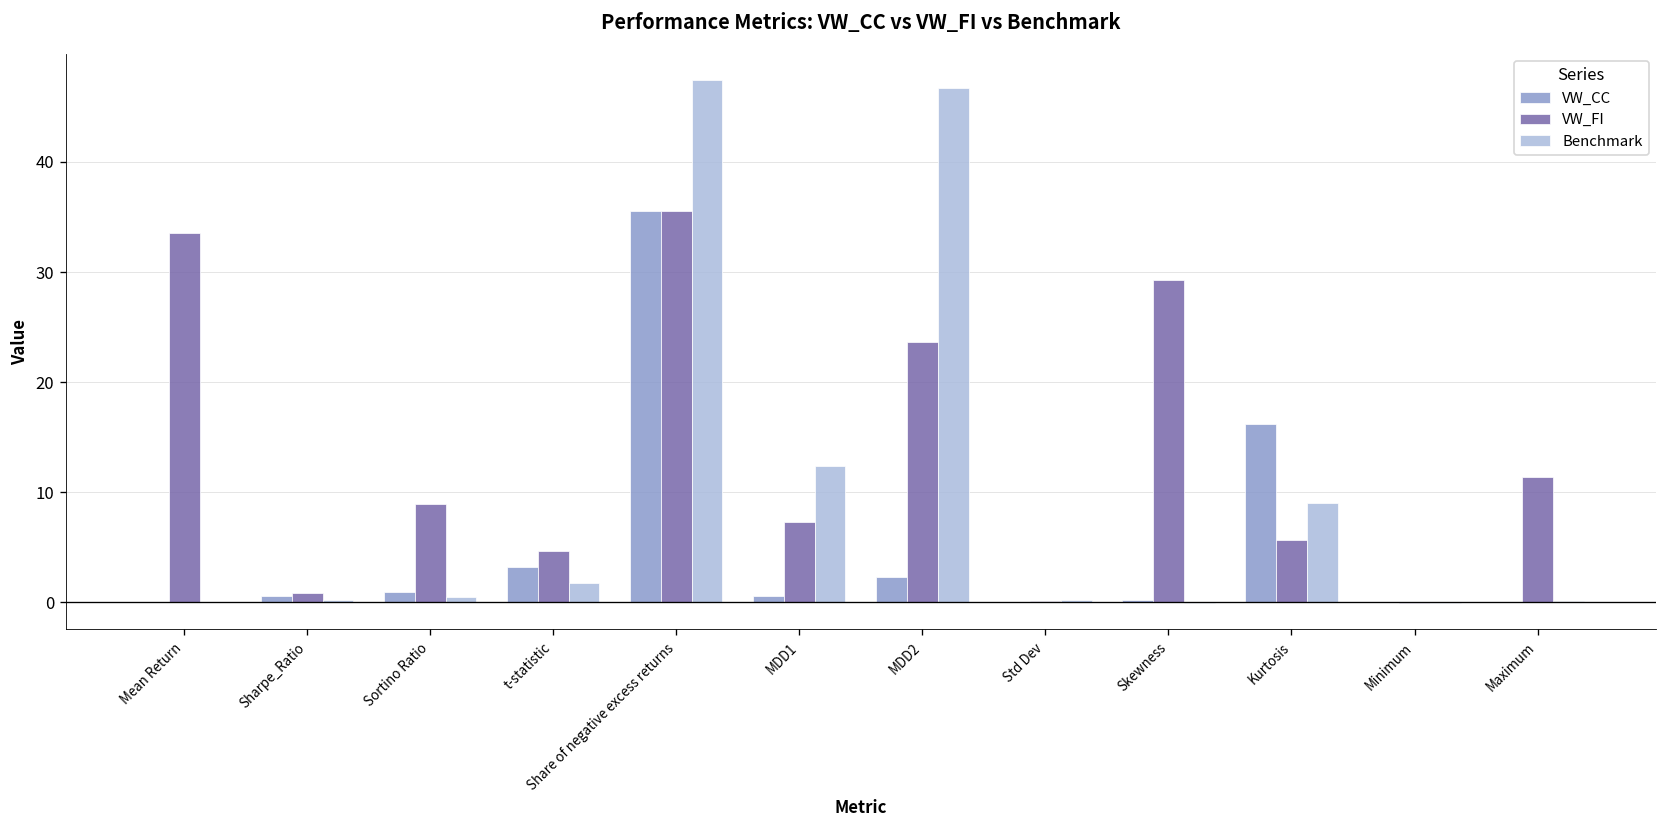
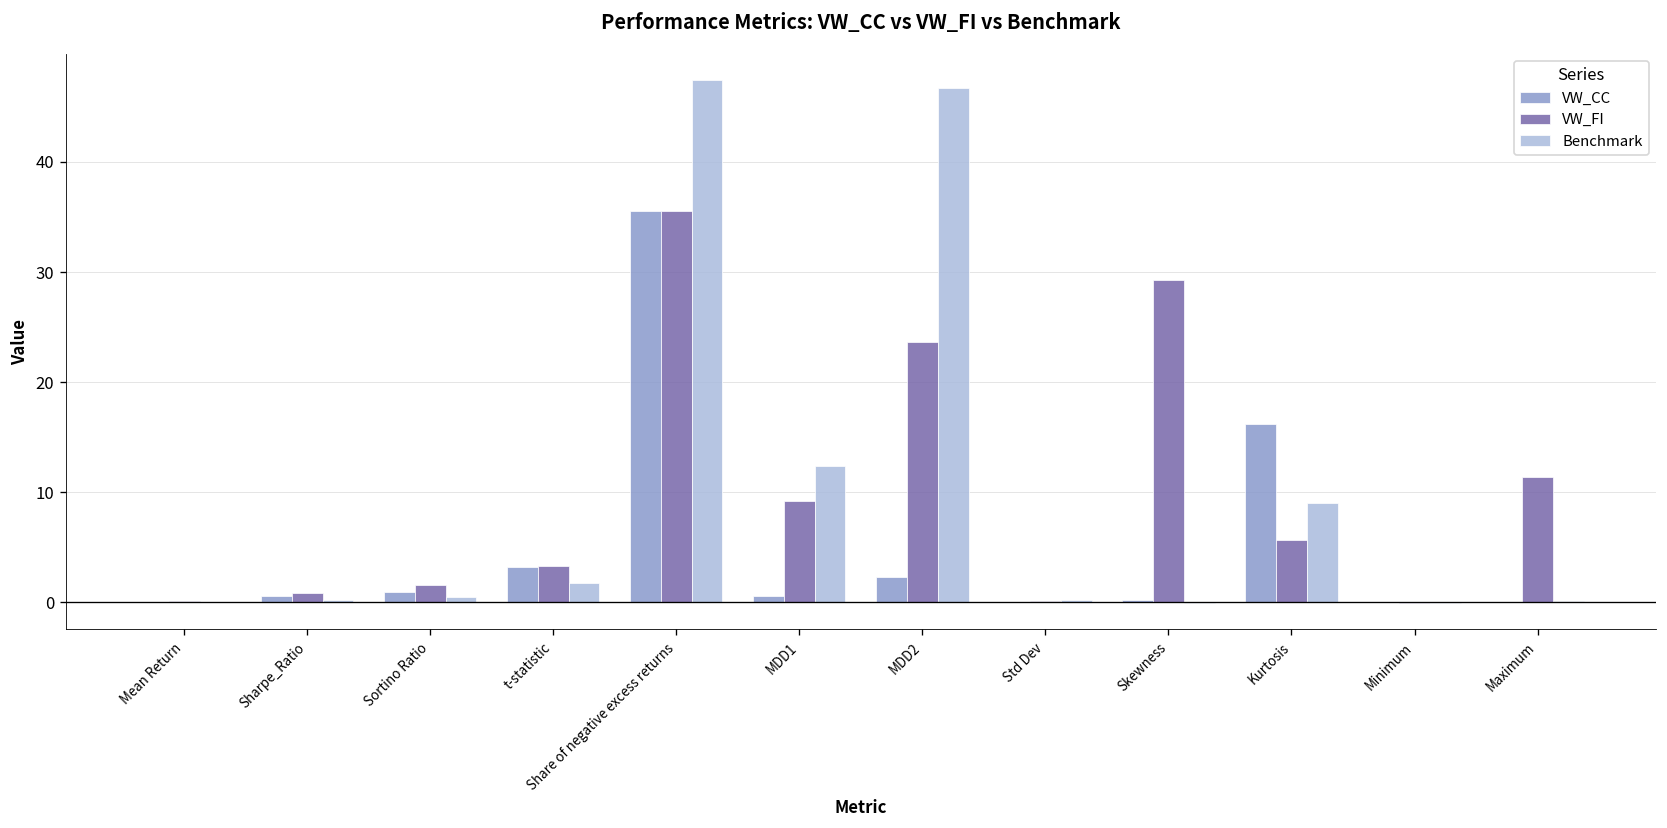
  {
    "VW_FI": {
-     "Mean Return": 34,
+     "Mean Return": 0,
      "Sharpe_Ratio": 1,
-     "Sortino Ratio": 9,
-     "t-statistic": 5,
+     "Sortino Ratio": 2,
+     "t-statistic": 3,
      "Share of negative excess returns": 36,
-     "MDD1": 7,
+     "MDD1": 9,
      "MDD2": 24,
      "Skewness": 29,
      "Kurtosis": 6,
      "Maximum": 11
    }
  }
